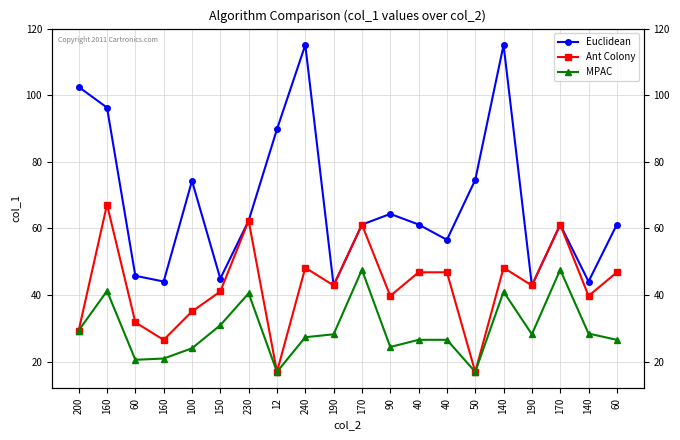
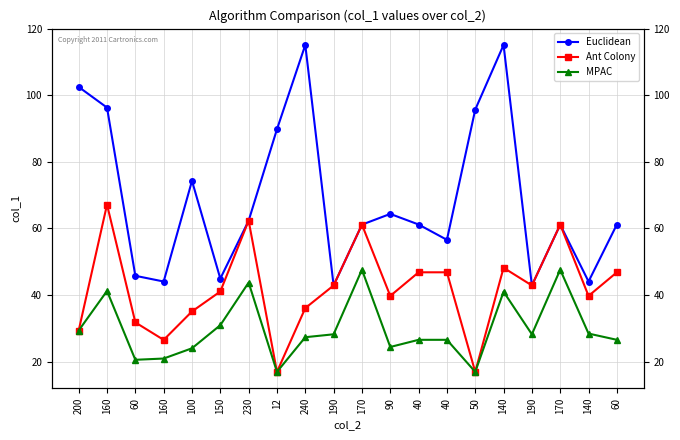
  {
    "Euclidean": {
      "200": 103,
      "100": 74,
      "150": 45,
      "12": 90,
      "240": 115,
      "90": 64,
-     "50": 75
+     "50": 96
    },
    "Ant Colony": {
      "100": 35,
      "150": 41,
-     "240": 48,
+     "240": 36,
      "90": 40
    },
    "MPAC": {
      "100": 24,
      "150": 31,
-     "230": 41,
+     "230": 44,
      "240": 27,
      "90": 24
    }
  }
